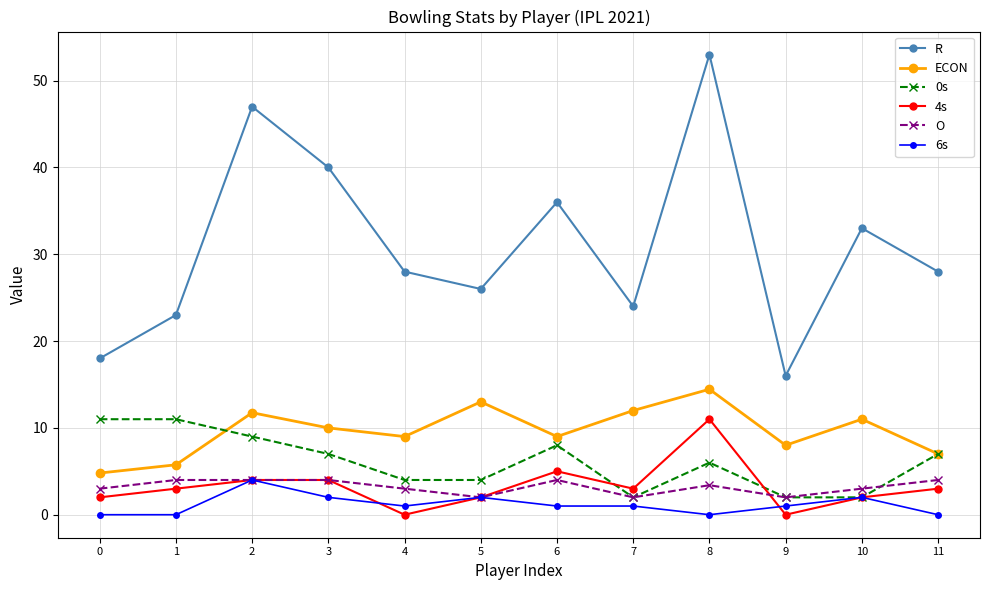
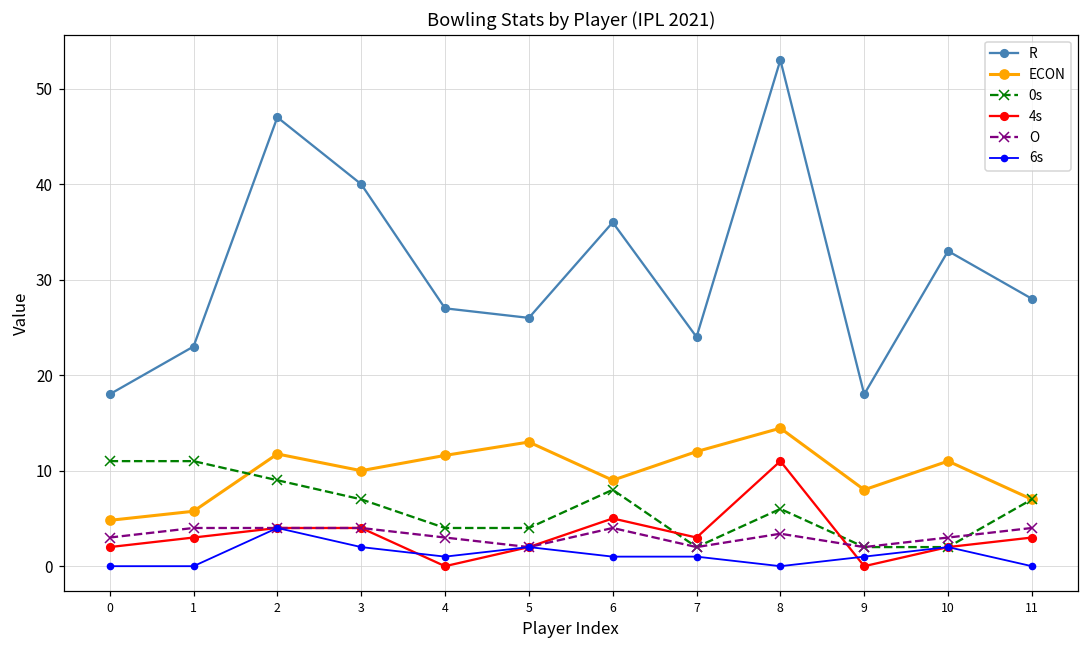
  {
    "R": {
      "0": 18,
      "1": 23,
      "2": 47,
      "3": 40,
-     "4": 28,
+     "4": 27,
      "5": 26,
      "6": 36,
      "7": 24,
      "8": 53,
-     "9": 16,
+     "9": 18,
      "10": 33,
      "11": 28
    },
    "ECON": {
      "0": 5,
      "1": 6,
      "2": 12,
      "3": 10,
-     "4": 9,
+     "4": 12,
      "5": 13,
      "6": 9,
      "7": 12,
      "8": 14,
      "9": 8,
      "10": 11
    },
    "0s": {
      "0": 11,
      "1": 11,
      "2": 9,
      "3": 7,
      "4": 4,
      "5": 4,
      "6": 8,
      "8": 6
    },
    "4s": {
      "0": 2,
      "1": 3,
      "4": 0,
      "6": 5,
      "7": 3,
      "8": 11,
      "9": 0,
      "11": 3
    },
    "O": {
      "0": 3,
      "1": 4,
      "4": 3,
      "6": 4,
      "8": 3,
      "10": 3,
      "11": 4
    },
    "6s": {
      "0": 0,
      "1": 0,
      "3": 2,
      "4": 1,
      "6": 1,
      "7": 1,
      "8": 0,
      "9": 1,
      "11": 0
    }
  }
